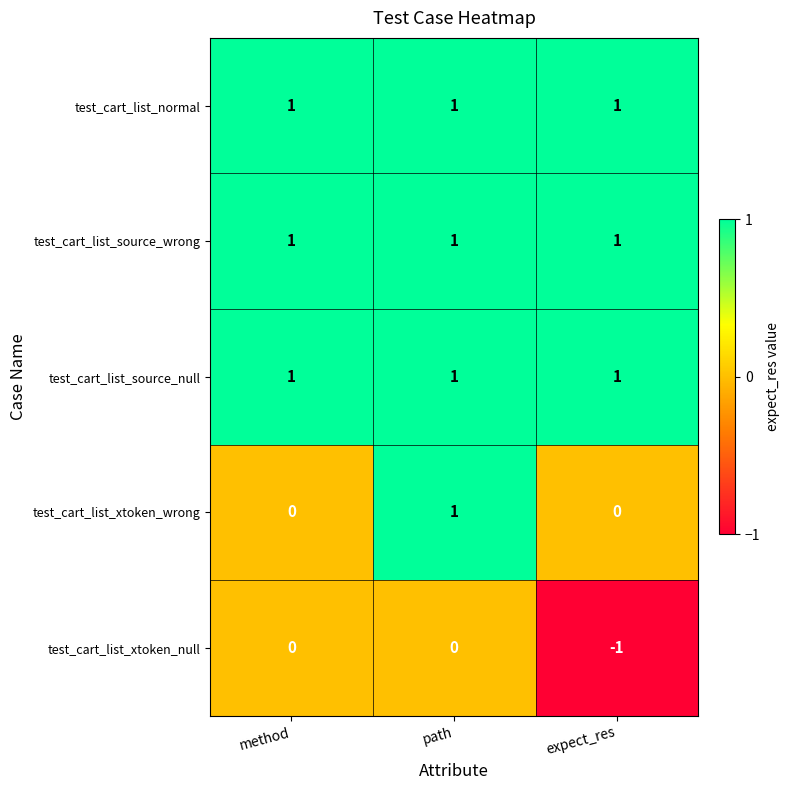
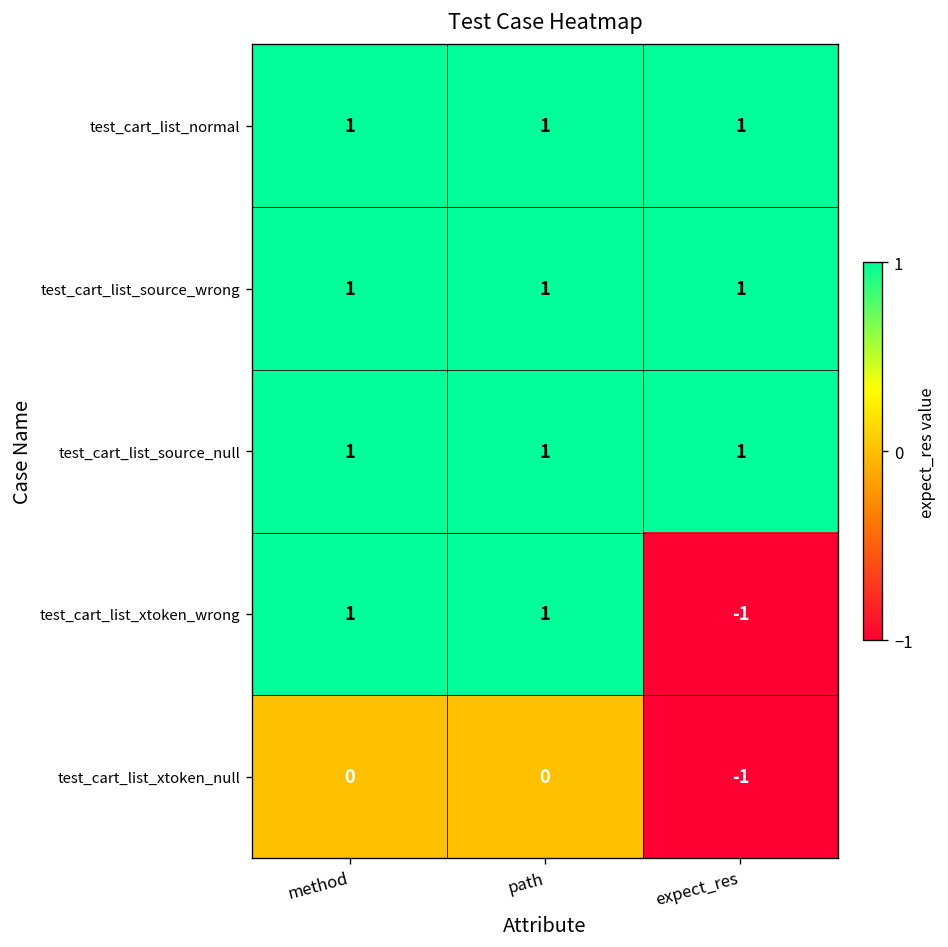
  {
    "test_cart_list_normal": {
      "method": 1,
      "path": 1,
      "expect_res": 1
    },
    "test_cart_list_source_wrong": {
      "method": 1,
      "path": 1,
      "expect_res": 1
    },
    "test_cart_list_source_null": {
      "method": 1,
      "path": 1,
      "expect_res": 1
    },
    "test_cart_list_xtoken_wrong": {
-     "method": 0,
+     "method": 1,
      "path": 1,
-     "expect_res": 0
+     "expect_res": -1
    },
    "test_cart_list_xtoken_null": {
      "method": 0,
      "path": 0,
      "expect_res": -1
    }
  }
